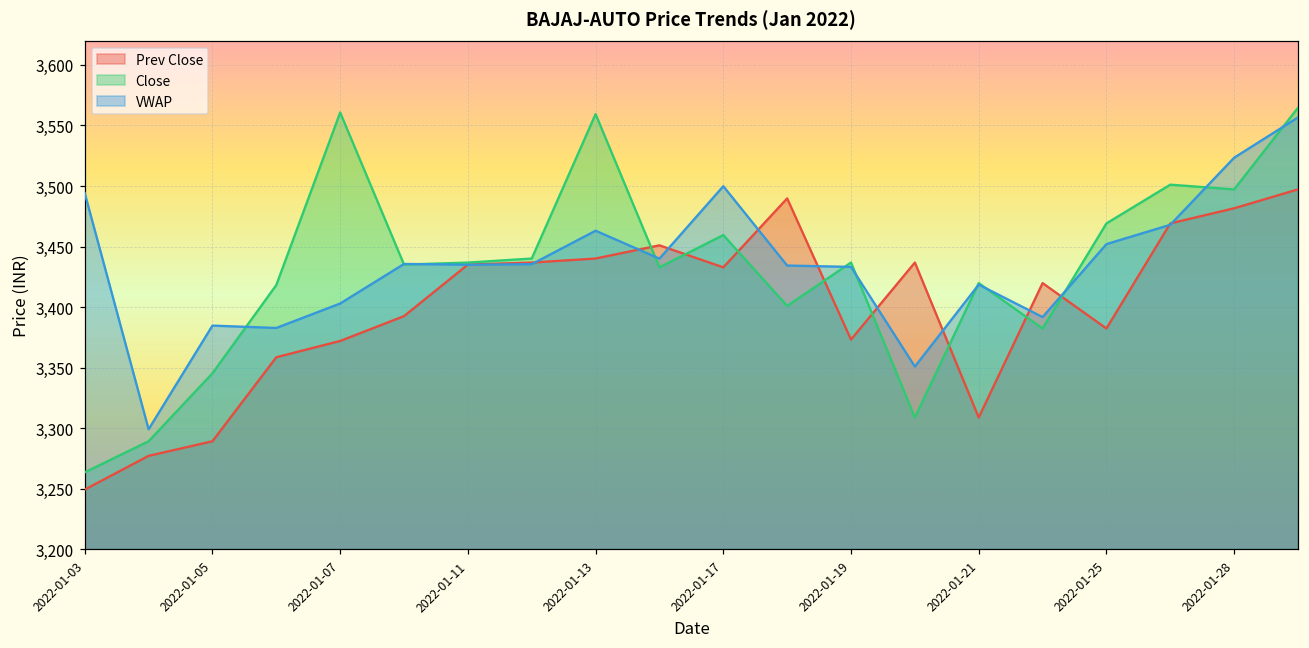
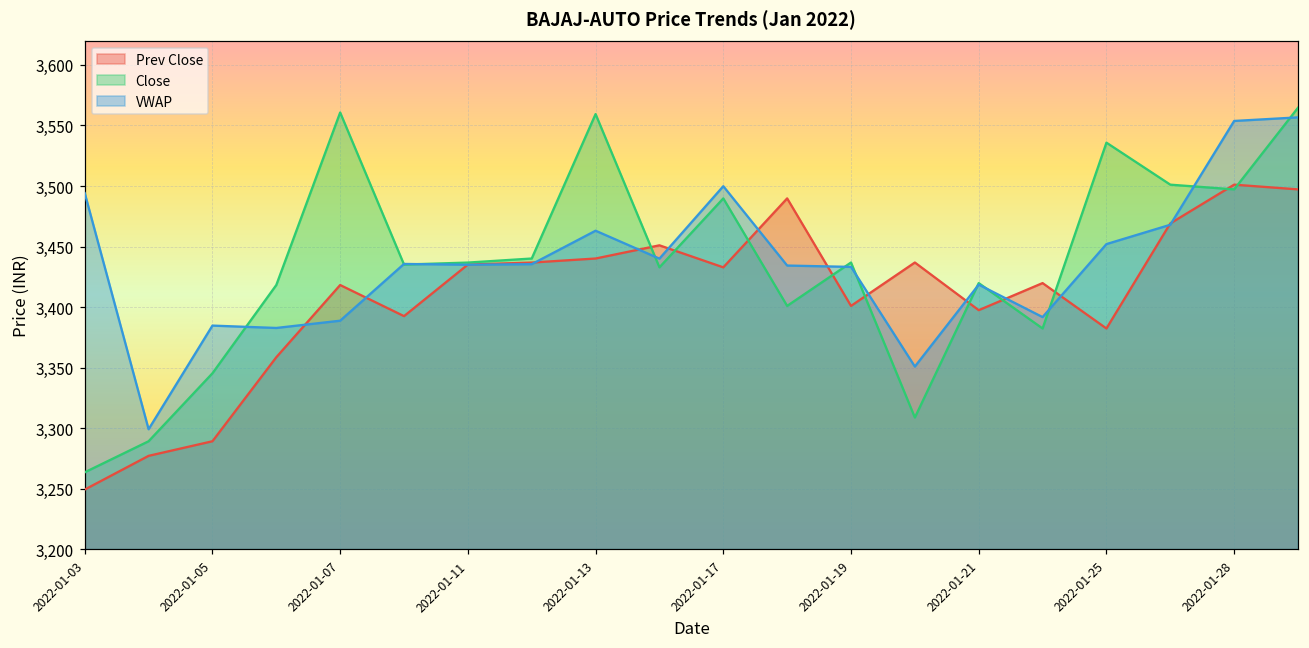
  {
    "Prev Close": {
      "2022-01-03": "3,249",
      "2022-01-05": "3,289",
-     "2022-01-07": "3,372",
+     "2022-01-07": "3,418",
      "2022-01-13": "3,440",
      "2022-01-17": "3,433",
-     "2022-01-19": "3,373",
-     "2022-01-21": "3,309",
+     "2022-01-19": "3,401",
+     "2022-01-21": "3,397",
      "2022-01-25": "3,382",
-     "2022-01-28": "3,482"
+     "2022-01-28": "3,501"
    },
    "Close": {
      "2022-01-03": "3,264",
      "2022-01-05": "3,345",
      "2022-01-07": "3,561",
      "2022-01-13": "3,559",
-     "2022-01-17": "3,459",
+     "2022-01-17": "3,490",
      "2022-01-19": "3,437",
-     "2022-01-25": "3,469",
+     "2022-01-25": "3,536",
      "2022-01-28": "3,497"
    },
    "VWAP": {
      "2022-01-03": "3,494",
      "2022-01-05": "3,385",
-     "2022-01-07": "3,403",
+     "2022-01-07": "3,389",
      "2022-01-13": "3,463",
      "2022-01-17": "3,500",
      "2022-01-19": "3,433",
      "2022-01-25": "3,452",
-     "2022-01-28": "3,523"
+     "2022-01-28": "3,554"
    }
  }
